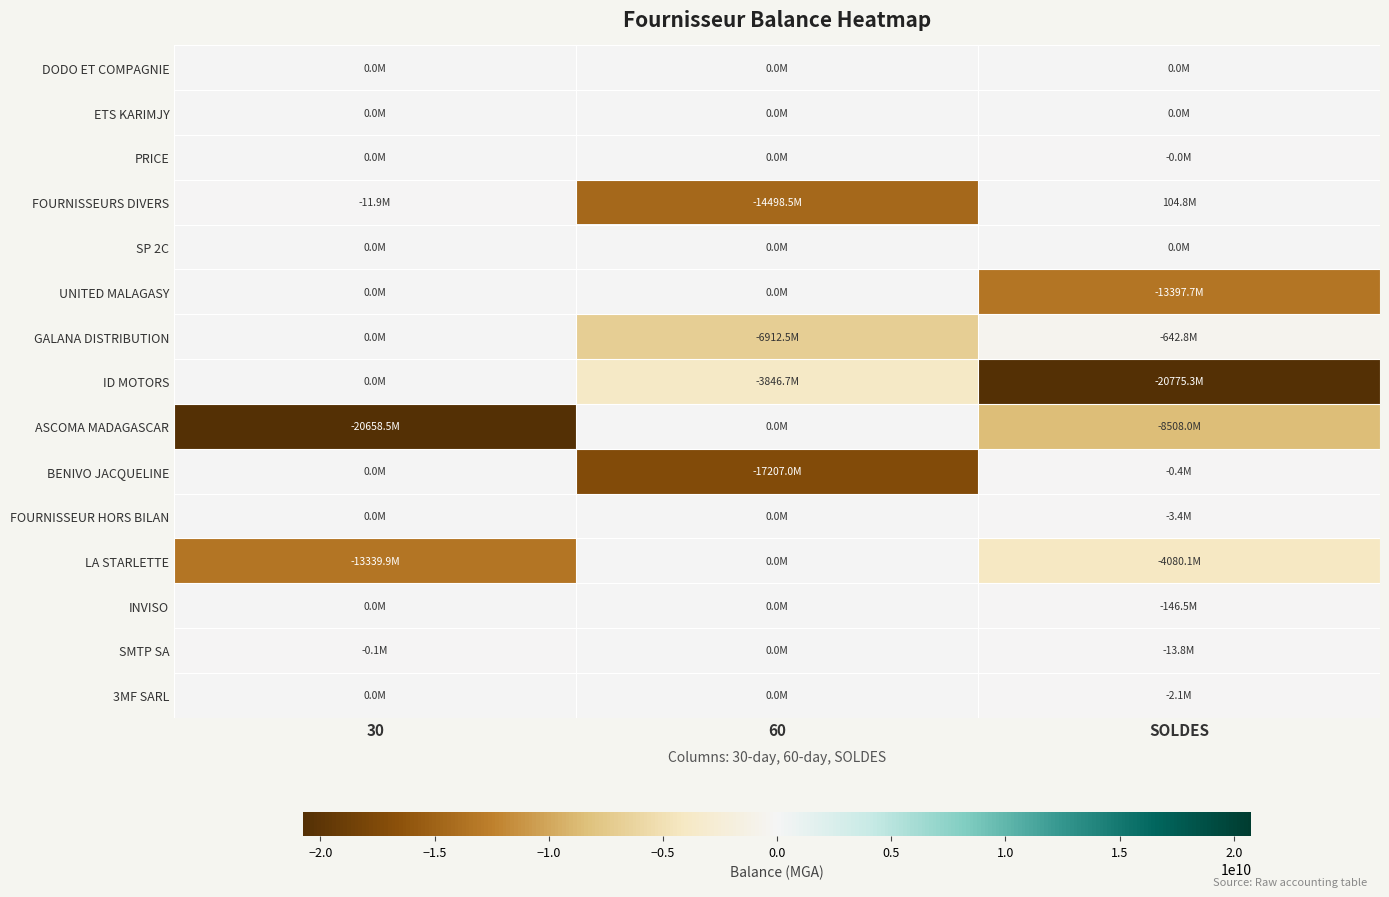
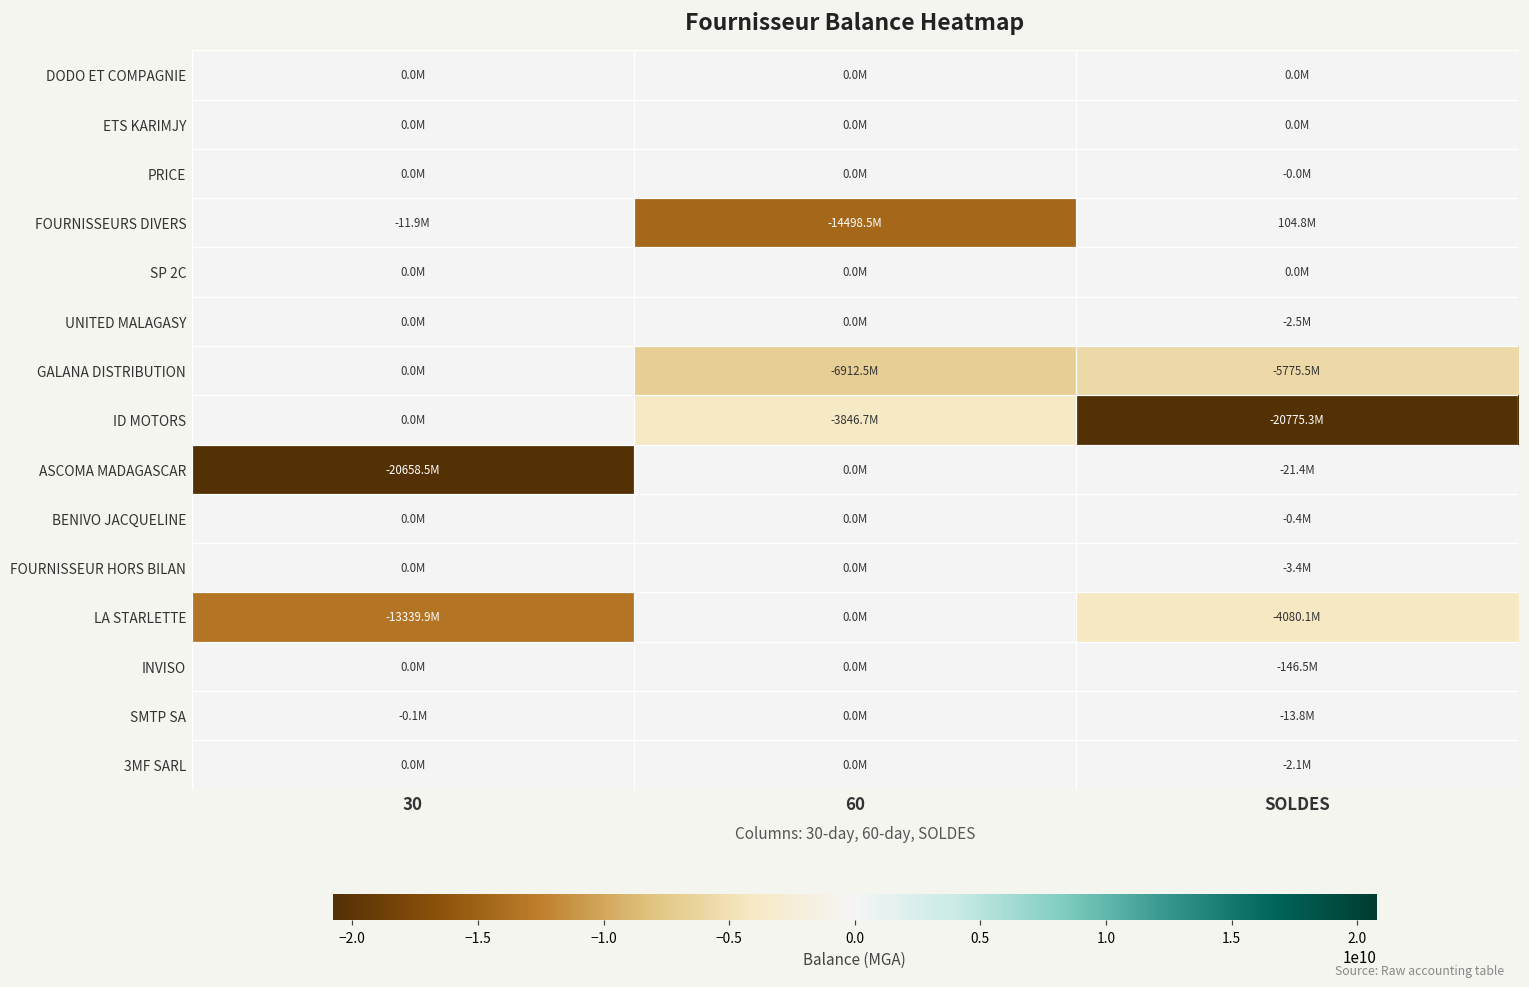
  {
    "DODO ET COMPAGNIE": {
      "30": "0.0M",
      "60": "0.0M",
      "SOLDES": "0.0M"
    },
    "ETS KARIMJY": {
      "30": "0.0M",
      "60": "0.0M",
      "SOLDES": "0.0M"
    },
    "PRICE": {
      "30": "0.0M",
      "60": "0.0M",
      "SOLDES": "-0.0M"
    },
    "FOURNISSEURS DIVERS": {
      "30": "-11.9M",
      "60": "-14498.5M",
      "SOLDES": "104.8M"
    },
    "SP 2C": {
      "30": "0.0M",
      "60": "0.0M",
      "SOLDES": "0.0M"
    },
    "UNITED MALAGASY": {
      "30": "0.0M",
      "60": "0.0M",
-     "SOLDES": "-13397.7M"
+     "SOLDES": "-2.5M"
    },
    "GALANA DISTRIBUTION": {
      "30": "0.0M",
      "60": "-6912.5M",
-     "SOLDES": "-642.8M"
+     "SOLDES": "-5775.5M"
    },
    "ID MOTORS": {
      "30": "0.0M",
      "60": "-3846.7M",
      "SOLDES": "-20775.3M"
    },
    "ASCOMA MADAGASCAR": {
      "30": "-20658.5M",
      "60": "0.0M",
-     "SOLDES": "-8508.0M"
+     "SOLDES": "-21.4M"
    },
    "BENIVO JACQUELINE": {
      "30": "0.0M",
-     "60": "-17207.0M",
+     "60": "0.0M",
      "SOLDES": "-0.4M"
    },
    "FOURNISSEUR HORS BILAN": {
      "30": "0.0M",
      "60": "0.0M",
      "SOLDES": "-3.4M"
    },
    "LA STARLETTE": {
      "30": "-13339.9M",
      "60": "0.0M",
      "SOLDES": "-4080.1M"
    },
    "INVISO": {
      "30": "0.0M",
      "60": "0.0M",
      "SOLDES": "-146.5M"
    },
    "SMTP SA": {
      "30": "-0.1M",
      "60": "0.0M",
      "SOLDES": "-13.8M"
    },
    "3MF SARL": {
      "30": "0.0M",
      "60": "0.0M",
      "SOLDES": "-2.1M"
    }
  }
